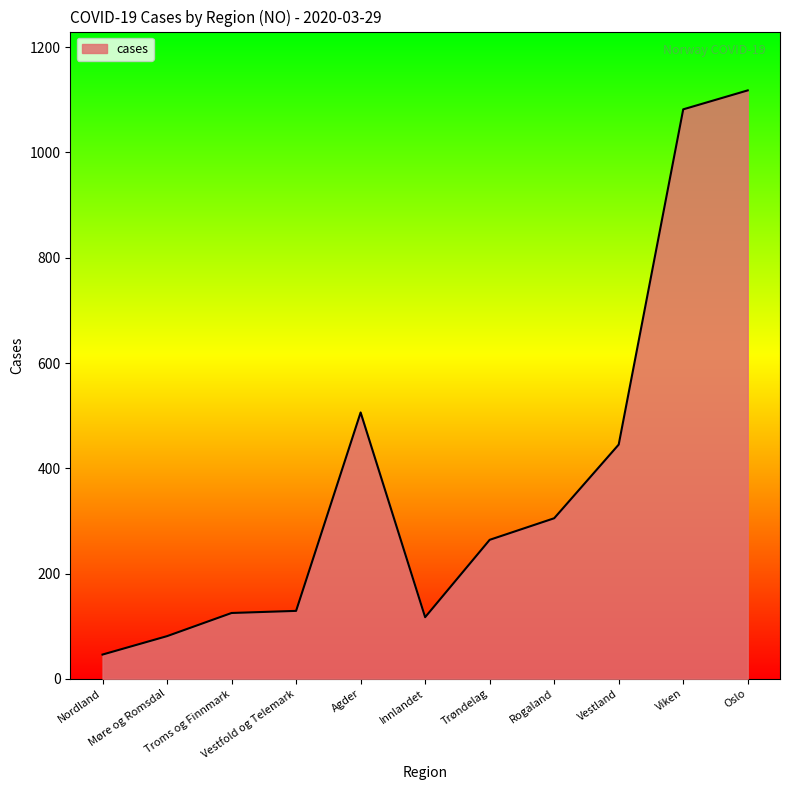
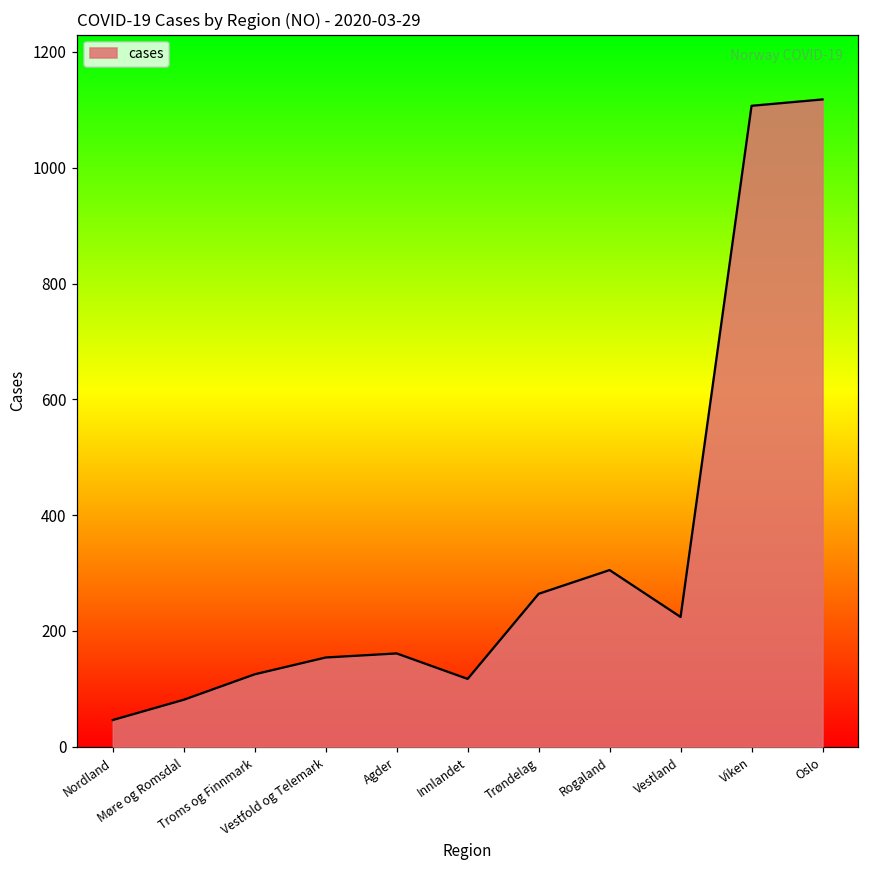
  {
    "Nordland": 50,
    "Møre og Romsdal": 80,
    "Troms og Finnmark": 130,
-   "Vestfold og Telemark": 130,
-   "Agder": 510,
+   "Vestfold og Telemark": 150,
+   "Agder": 160,
    "Innlandet": 120,
    "Trøndelag": 260,
    "Rogaland": 310,
-   "Vestland": 450,
-   "Viken": 1080,
+   "Vestland": 220,
+   "Viken": 1110,
    "Oslo": 1120
  }
